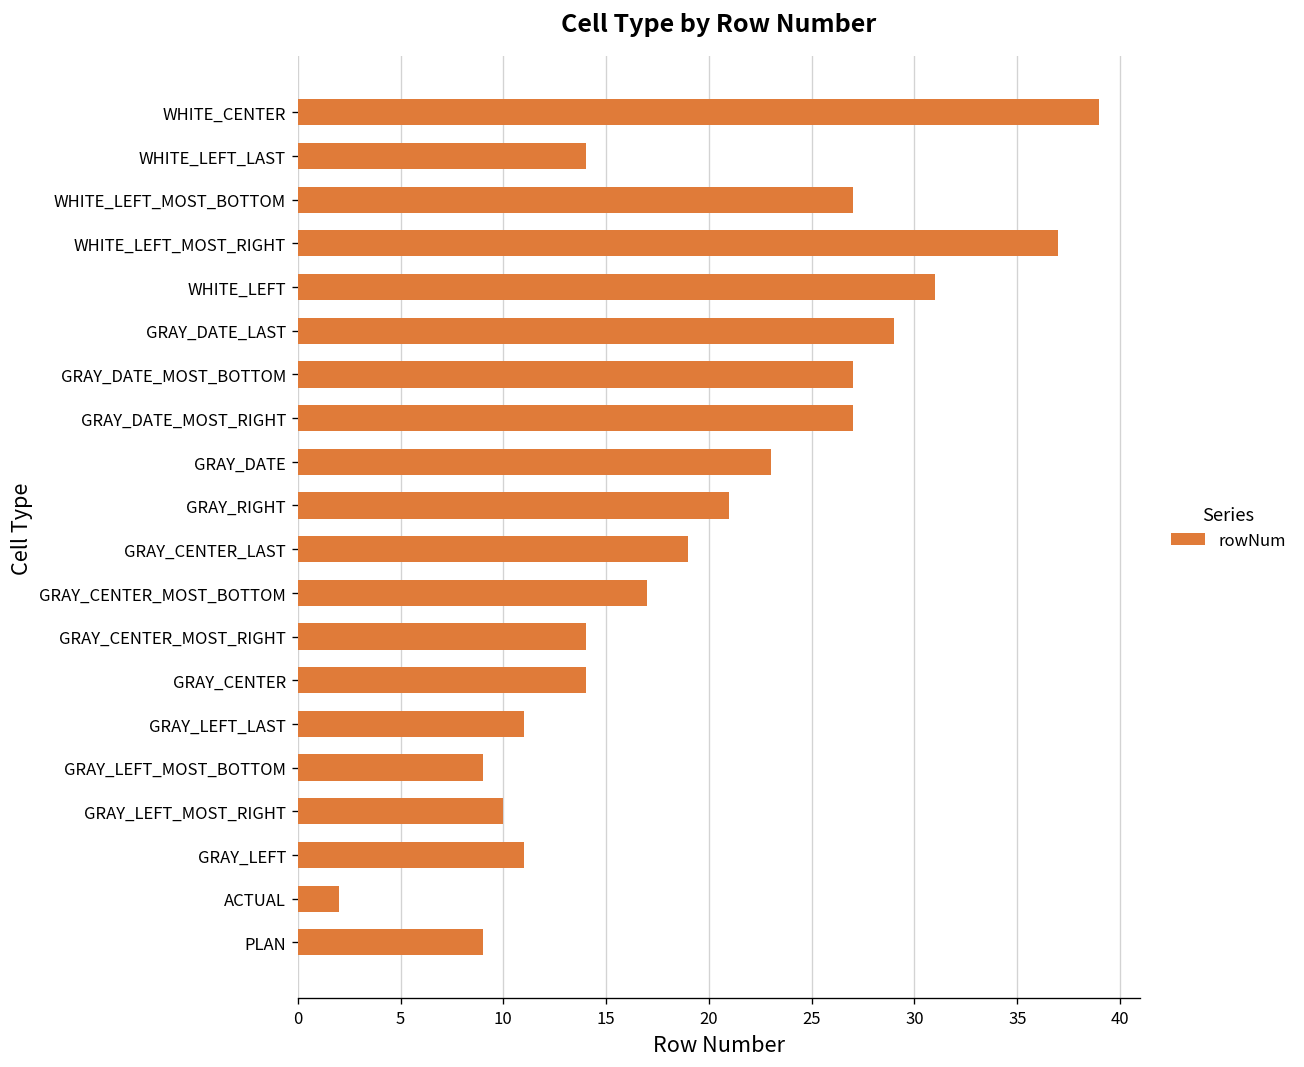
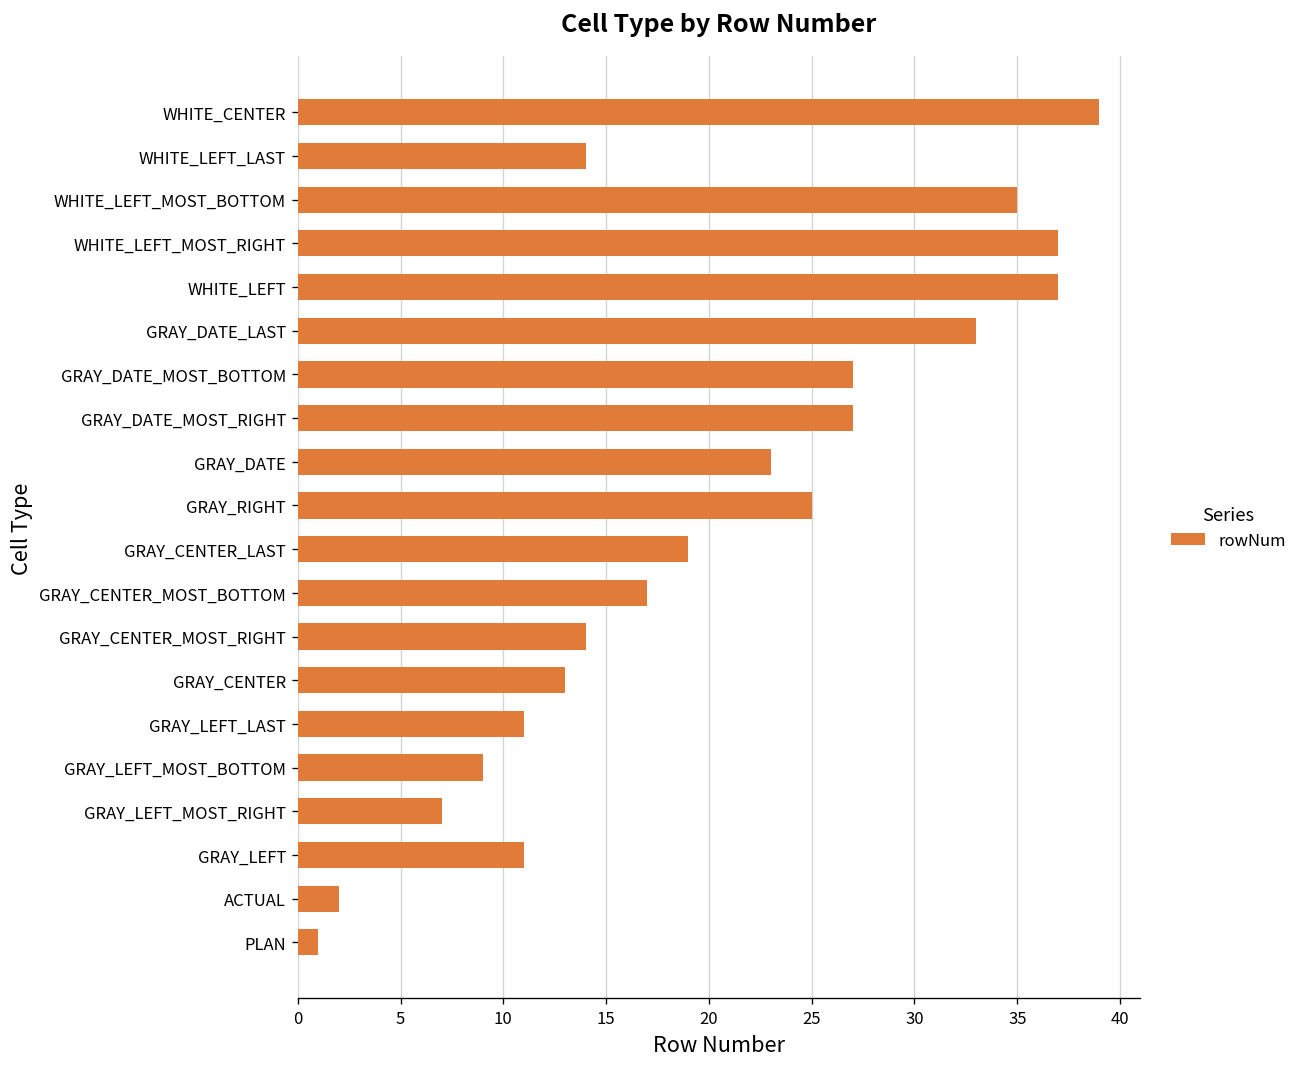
  {
    "WHITE_CENTER": 39,
    "WHITE_LEFT_LAST": 14,
-   "WHITE_LEFT_MOST_BOTTOM": 27,
+   "WHITE_LEFT_MOST_BOTTOM": 35,
    "WHITE_LEFT_MOST_RIGHT": 37,
-   "WHITE_LEFT": 31,
-   "GRAY_DATE_LAST": 29,
+   "WHITE_LEFT": 37,
+   "GRAY_DATE_LAST": 33,
    "GRAY_DATE_MOST_BOTTOM": 27,
    "GRAY_DATE_MOST_RIGHT": 27,
    "GRAY_DATE": 23,
-   "GRAY_RIGHT": 21,
+   "GRAY_RIGHT": 25,
    "GRAY_CENTER_LAST": 19,
    "GRAY_CENTER_MOST_BOTTOM": 17,
    "GRAY_CENTER_MOST_RIGHT": 14,
-   "GRAY_CENTER": 14,
+   "GRAY_CENTER": 13,
    "GRAY_LEFT_LAST": 11,
    "GRAY_LEFT_MOST_BOTTOM": 9,
-   "GRAY_LEFT_MOST_RIGHT": 10,
+   "GRAY_LEFT_MOST_RIGHT": 7,
    "GRAY_LEFT": 11,
    "ACTUAL": 2,
-   "PLAN": 9
+   "PLAN": 1
  }
